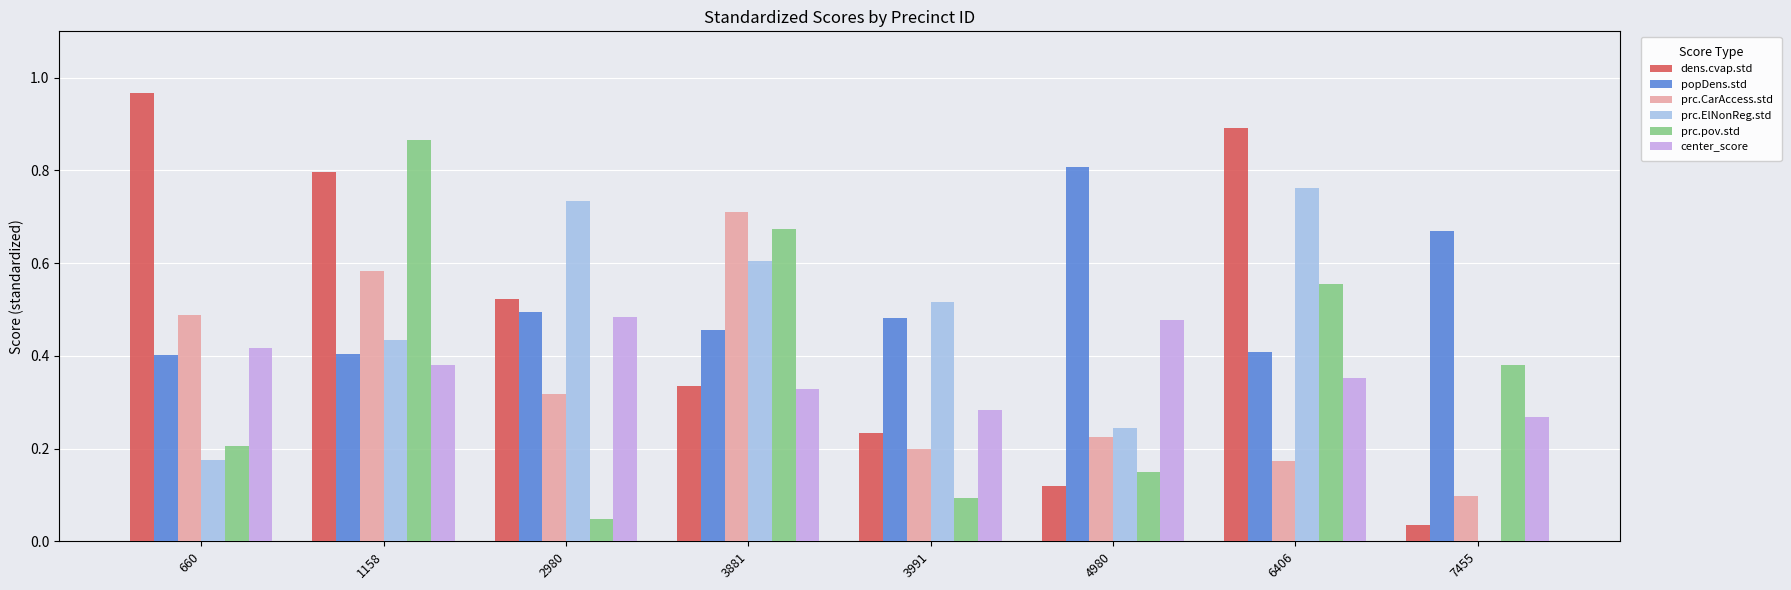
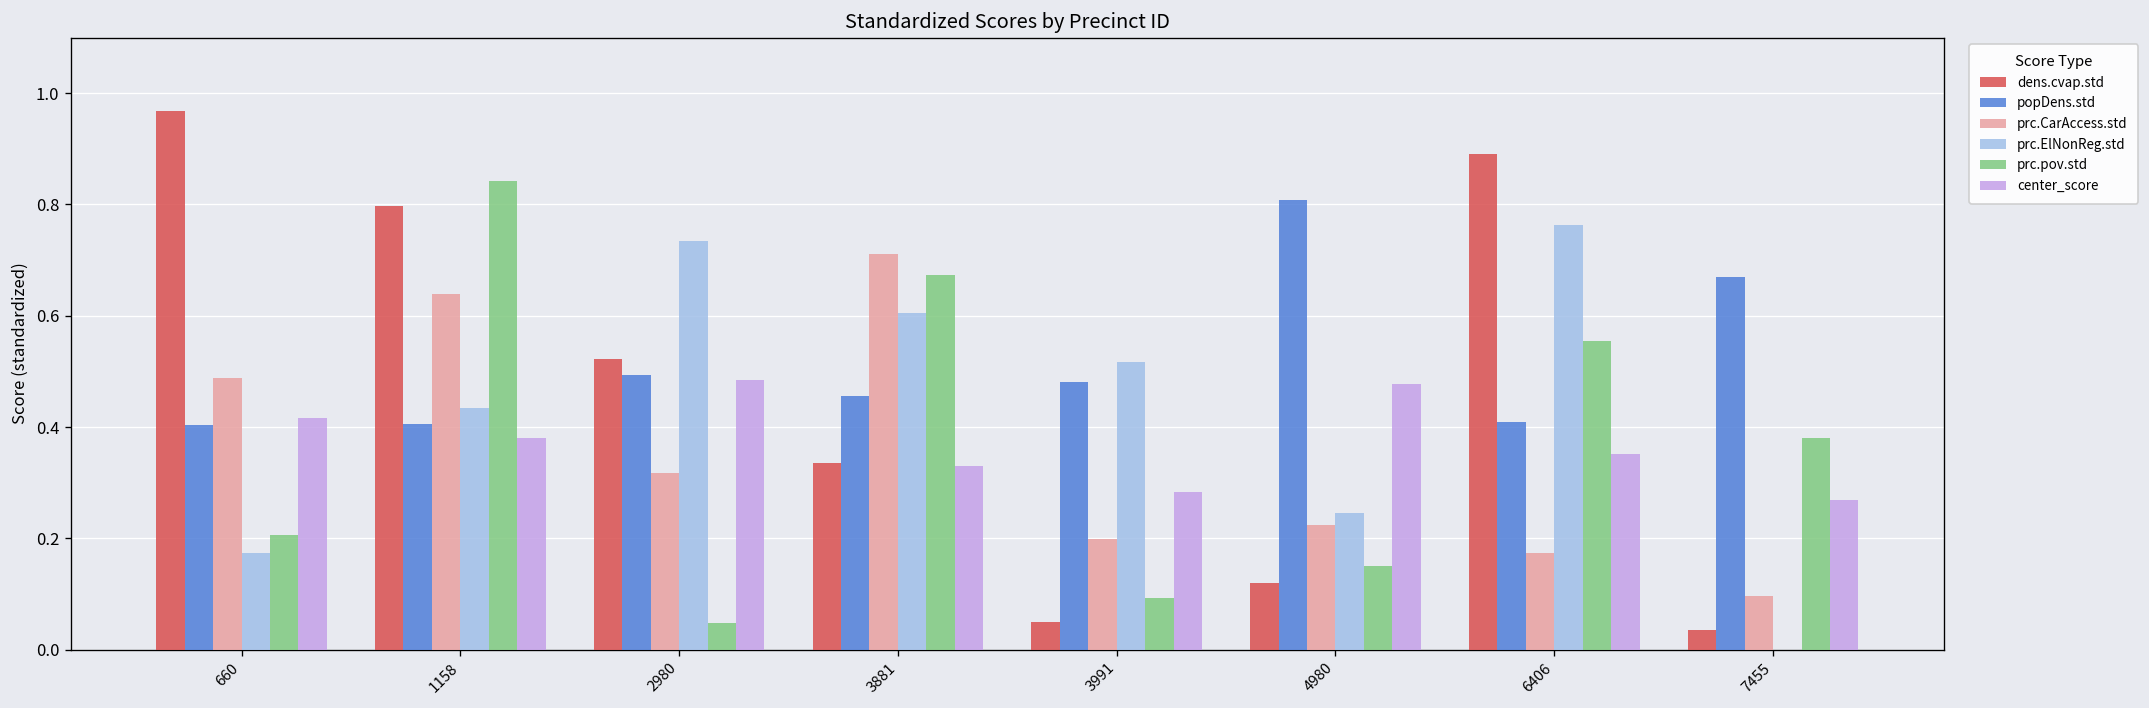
  {
    "dens.cvap.std": {
      "660": 0.97,
      "1158": 0.80,
      "2980": 0.52,
      "3881": 0.33,
-     "3991": 0.23,
+     "3991": 0.05,
      "4980": 0.12,
      "6406": 0.89,
      "7455": 0.04
    },
    "popDens.std": {
      "660": 0.40,
      "1158": 0.40,
      "2980": 0.49,
      "3881": 0.46,
      "3991": 0.48,
      "4980": 0.81,
      "6406": 0.41,
      "7455": 0.67
    },
    "prc.CarAccess.std": {
      "660": 0.49,
-     "1158": 0.58,
+     "1158": 0.64,
      "2980": 0.32,
      "3881": 0.71,
      "3991": 0.20,
      "4980": 0.22,
      "6406": 0.17,
      "7455": 0.10
    },
    "prc.pov.std": {
      "660": 0.21,
-     "1158": 0.87,
+     "1158": 0.84,
      "2980": 0.05,
      "3881": 0.67,
      "3991": 0.09,
      "4980": 0.15,
      "6406": 0.56,
      "7455": 0.38
    }
  }
